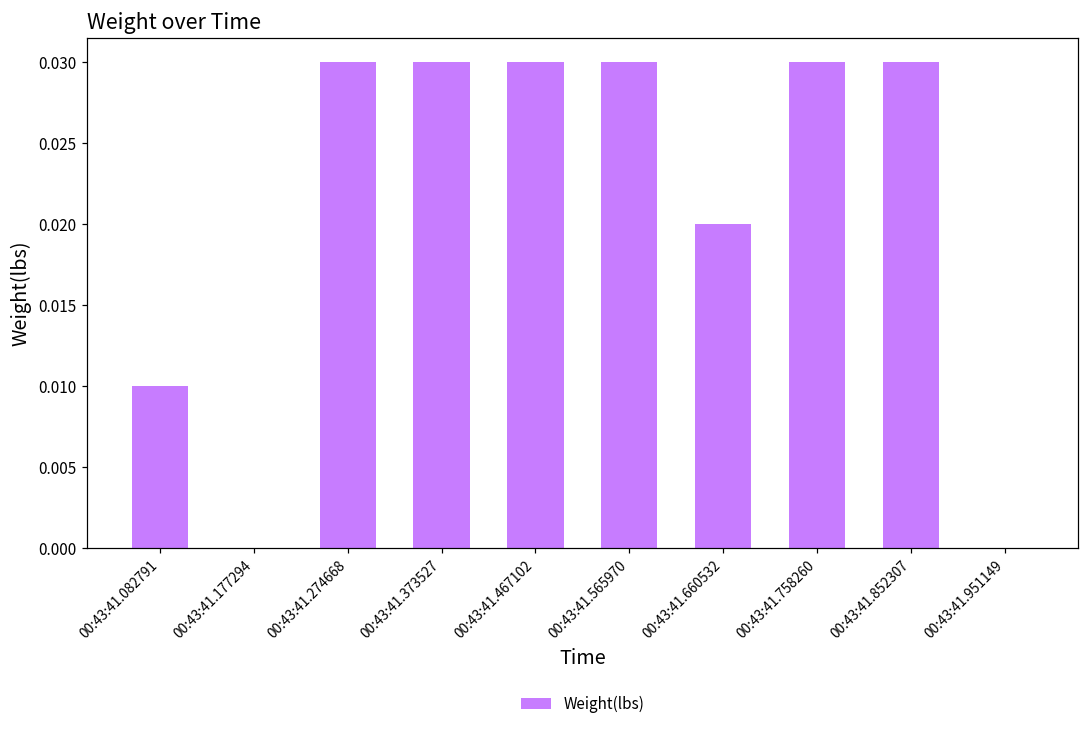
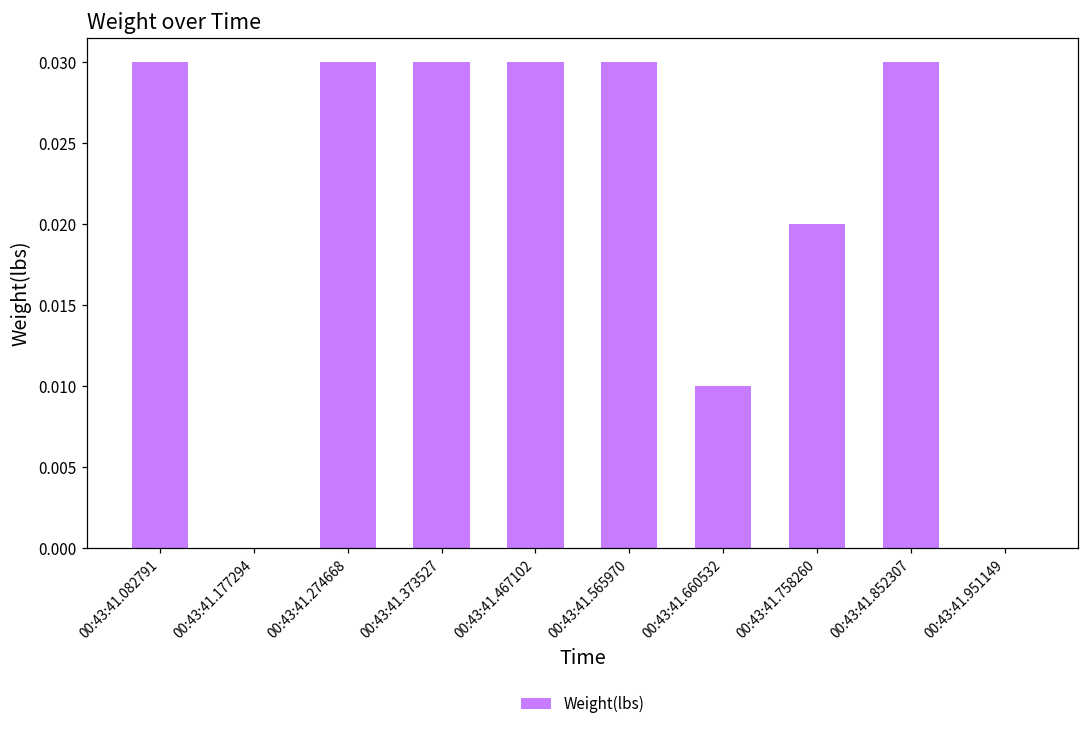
  {
-   "00:43:41.082791": 0.01,
+   "00:43:41.082791": 0.03,
    "00:43:41.177294": 0.00,
    "00:43:41.274668": 0.03,
    "00:43:41.373527": 0.03,
    "00:43:41.467102": 0.03,
    "00:43:41.565970": 0.03,
-   "00:43:41.660532": 0.02,
-   "00:43:41.758260": 0.03,
+   "00:43:41.660532": 0.01,
+   "00:43:41.758260": 0.02,
    "00:43:41.852307": 0.03,
    "00:43:41.951149": 0.00
  }
